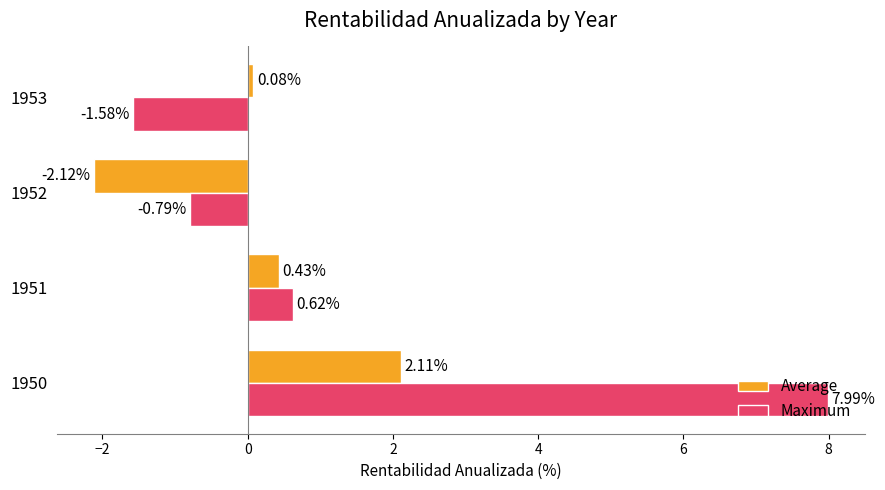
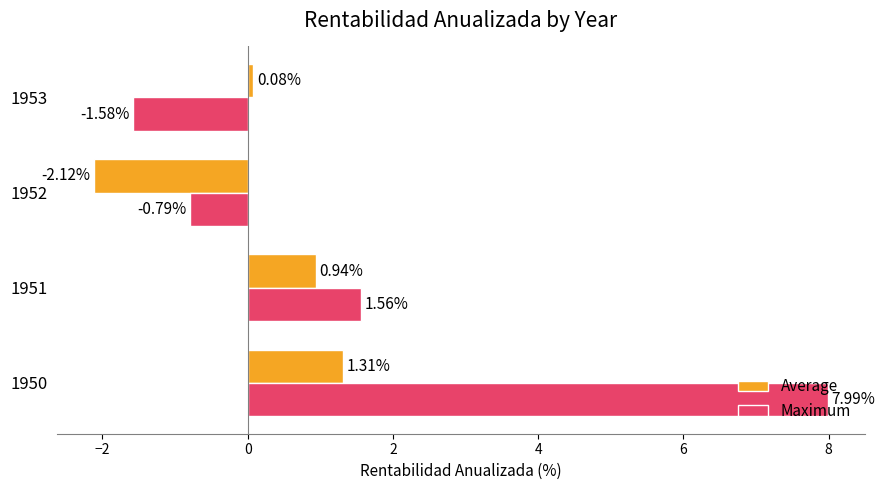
  {
    "Average": {
      "1953": "0.08%",
      "1952": "-2.12%",
-     "1951": "0.43%",
-     "1950": "2.11%"
+     "1951": "0.94%",
+     "1950": "1.31%"
    },
    "Maximum": {
      "1953": "-1.58%",
      "1952": "-0.79%",
-     "1951": "0.62%",
+     "1951": "1.56%",
      "1950": "7.99%"
    }
  }
